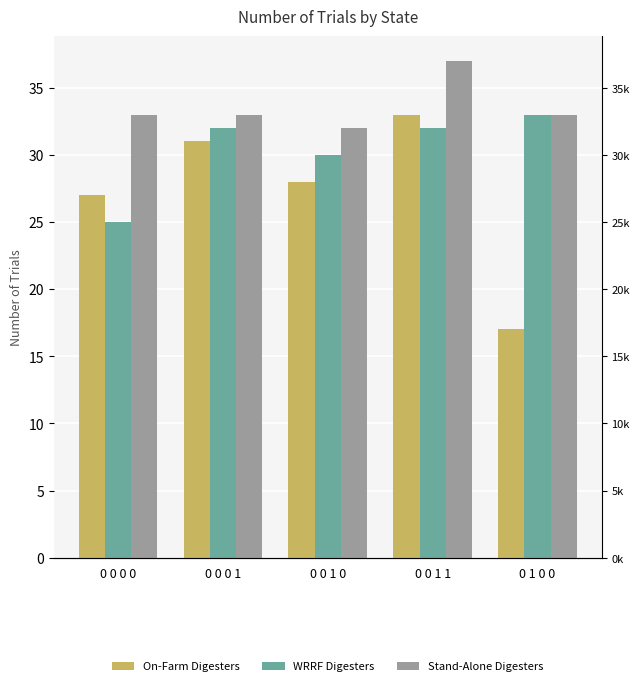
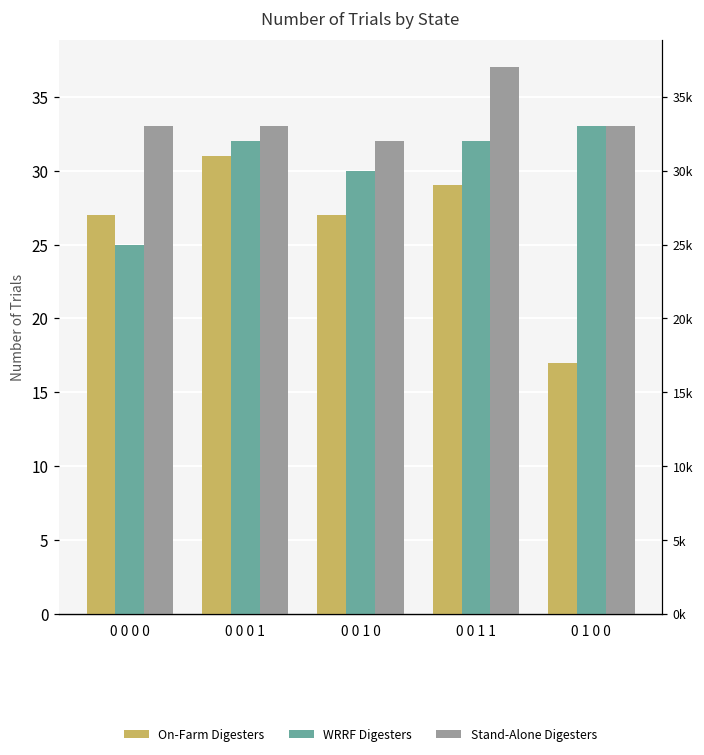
  {
    "On-Farm Digesters": {
      "0 0 0 0": 27,
      "0 0 0 1": 31,
-     "0 0 1 0": 28,
-     "0 0 1 1": 33,
+     "0 0 1 0": 27,
+     "0 0 1 1": 29,
      "0 1 0 0": 17
    }
  }
